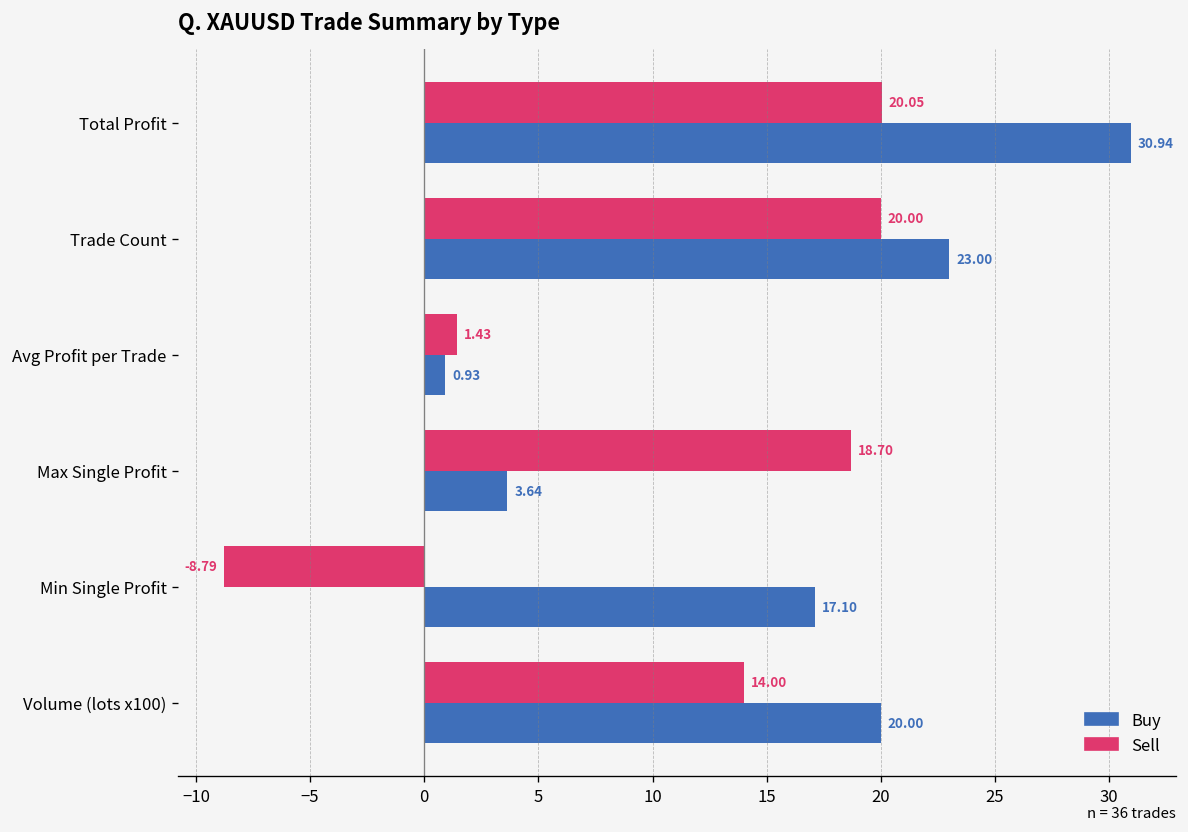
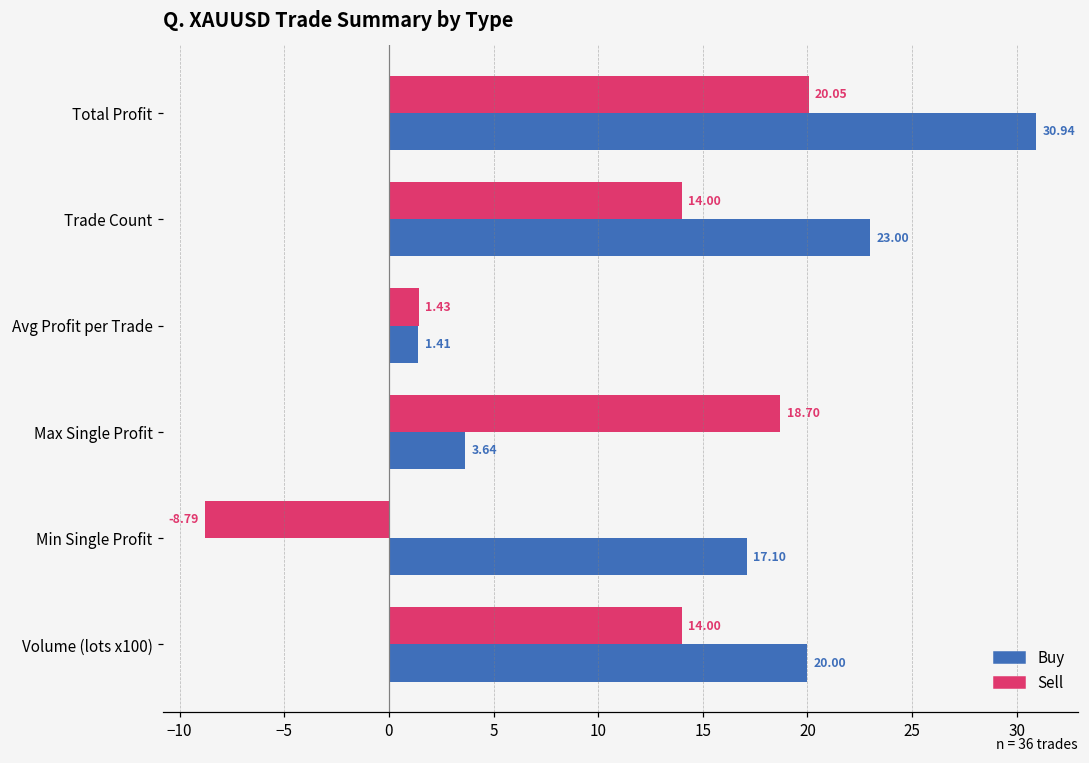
  {
    "Buy": {
      "Total Profit": 30.94,
      "Trade Count": 23.00,
-     "Avg Profit per Trade": 0.93,
+     "Avg Profit per Trade": 1.41,
      "Max Single Profit": 3.64,
      "Min Single Profit": 17.10,
      "Volume (lots x100)": 20.00
    },
    "Sell": {
      "Total Profit": 20.05,
-     "Trade Count": 20.00,
+     "Trade Count": 14.00,
      "Avg Profit per Trade": 1.43,
      "Max Single Profit": 18.70,
      "Min Single Profit": -8.79,
      "Volume (lots x100)": 14.00
    }
  }
